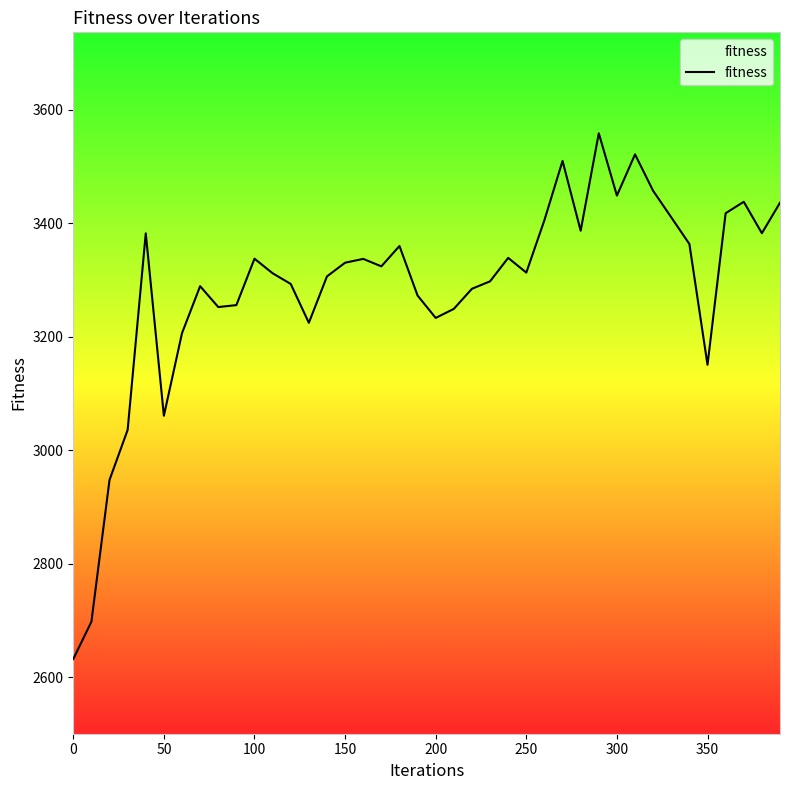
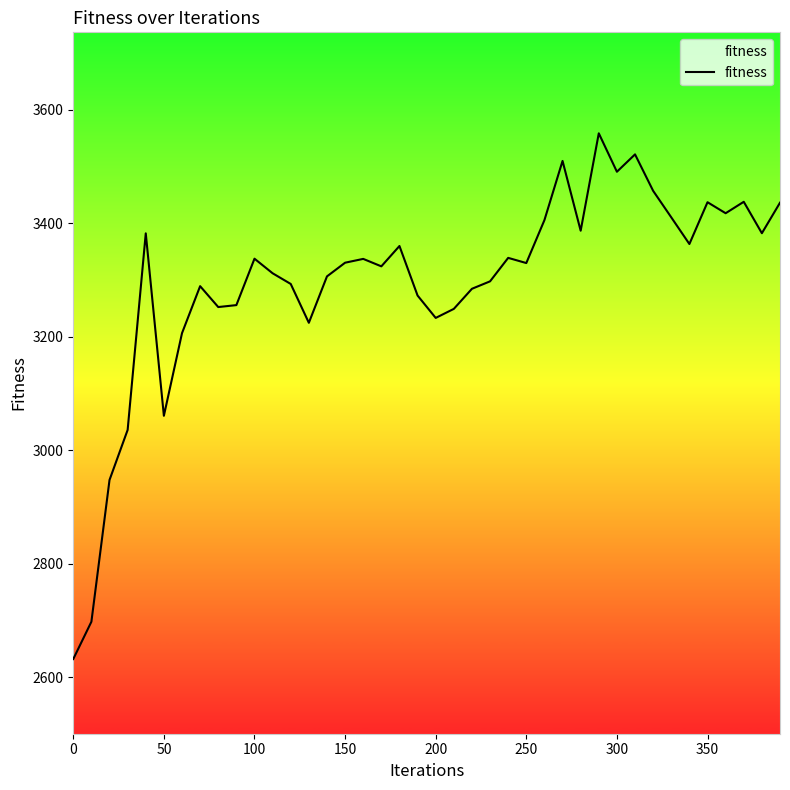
  {
    "0": 2630,
    "50": 3060,
    "100": 3340,
    "150": 3330,
    "200": 3230,
-   "250": 3310,
-   "300": 3450,
-   "350": 3150
+   "250": 3330,
+   "300": 3490,
+   "350": 3440
  }
